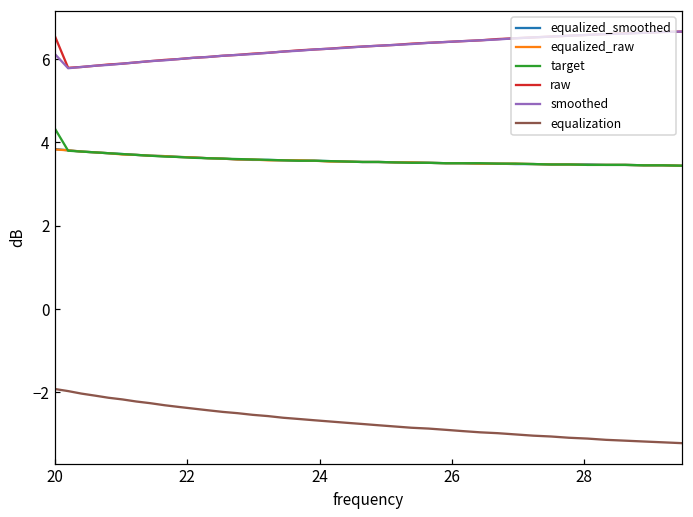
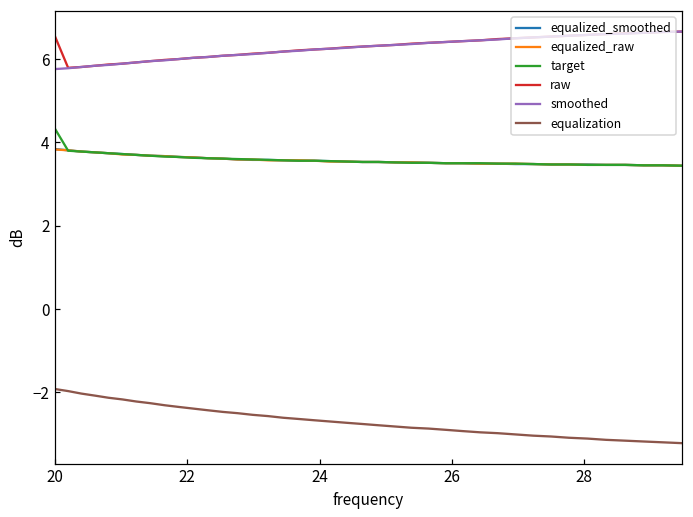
  {
    "target": {
      "20": 4.3
    },
    "raw": {
      "20": 6.6
    },
    "smoothed": {
-     "20": 6.1
+     "20": 5.8
    },
    "equalization": {
      "20": -1.9
    }
  }
